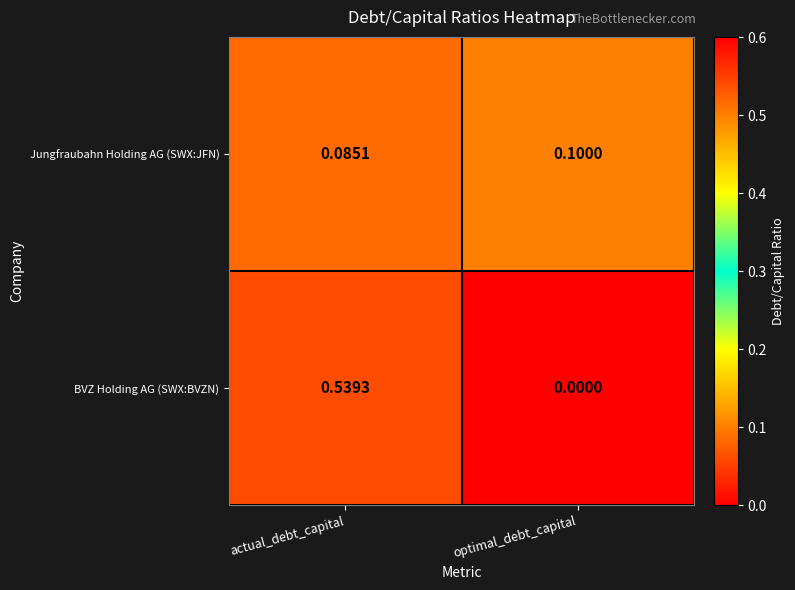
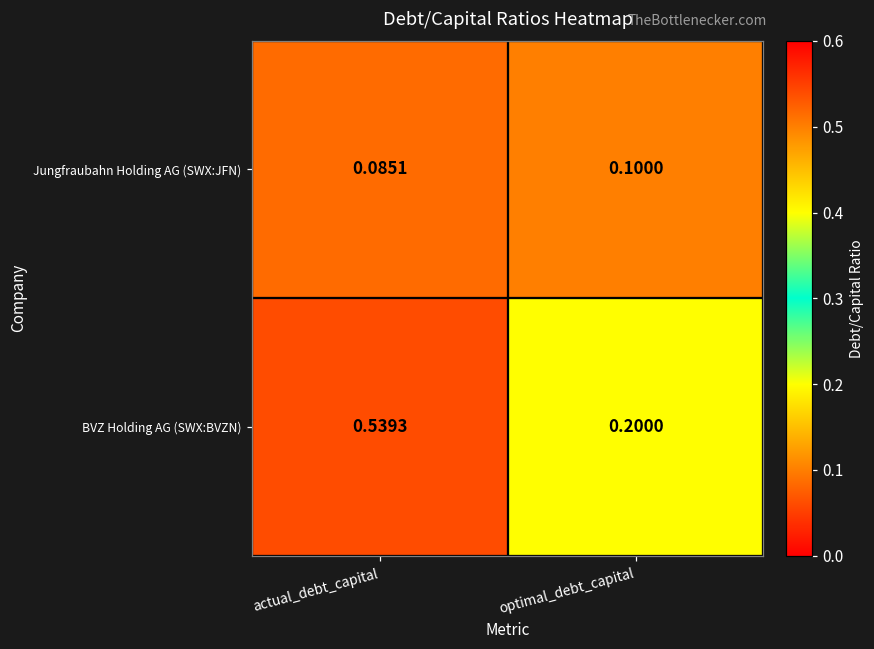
  {
    "Jungfraubahn Holding AG (SWX:JFN)": {
      "actual_debt_capital": 0.0851,
      "optimal_debt_capital": 0.1000
    },
    "BVZ Holding AG (SWX:BVZN)": {
      "actual_debt_capital": 0.5393,
-     "optimal_debt_capital": 0.0000
+     "optimal_debt_capital": 0.2000
    }
  }
